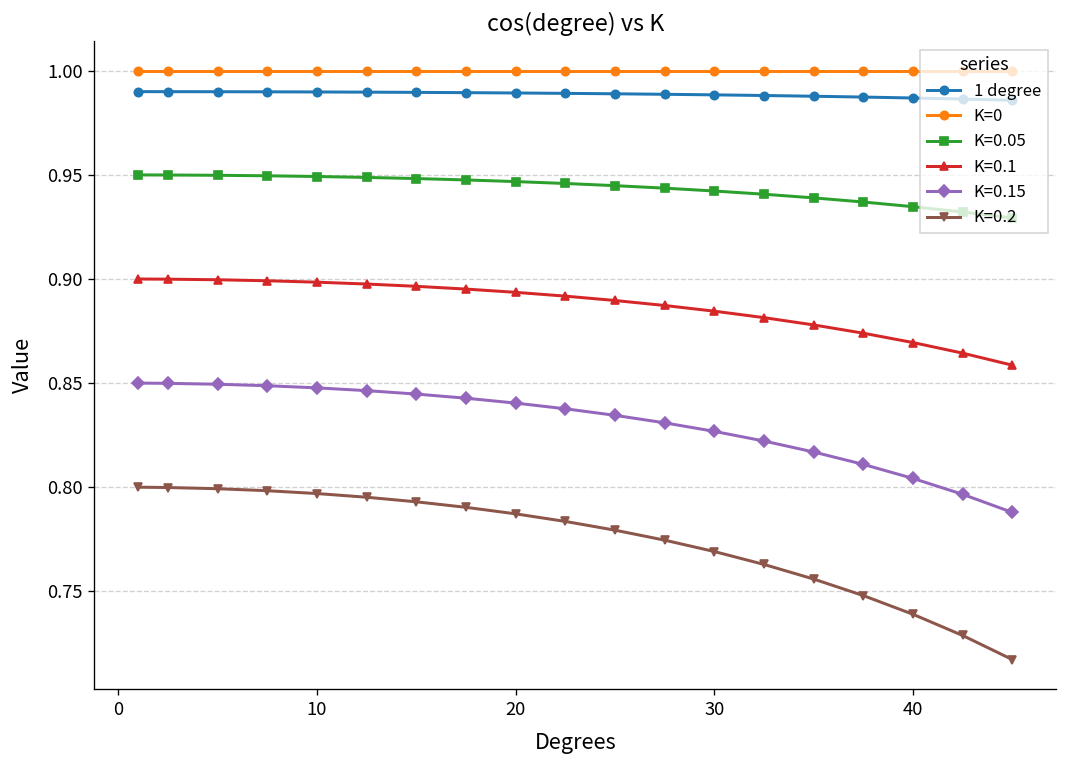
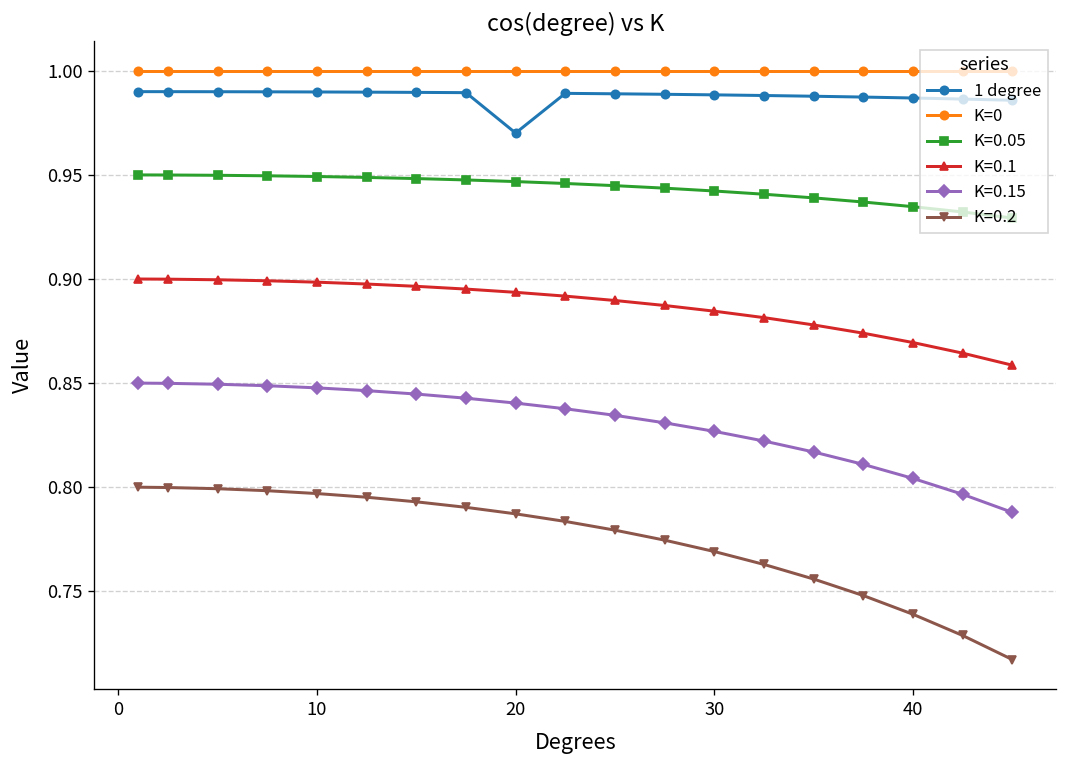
  {
    "1 degree": {
      "10": 0.990,
-     "20": 0.989,
+     "20": 0.970,
      "30": 0.988,
      "40": 0.987
    },
    "K=0": {
      "10": 1.000,
      "20": 1.000,
      "30": 1.000,
      "40": 1.000
    },
    "K=0.05": {
      "10": 0.949,
      "20": 0.947,
      "30": 0.942,
      "40": 0.935
    },
    "K=0.1": {
      "10": 0.898,
      "20": 0.894,
      "30": 0.885,
      "40": 0.869
    },
    "K=0.15": {
      "10": 0.848,
      "20": 0.840,
      "30": 0.827,
      "40": 0.804
    },
    "K=0.2": {
      "10": 0.797,
      "20": 0.787,
      "30": 0.769,
      "40": 0.739
    }
  }
